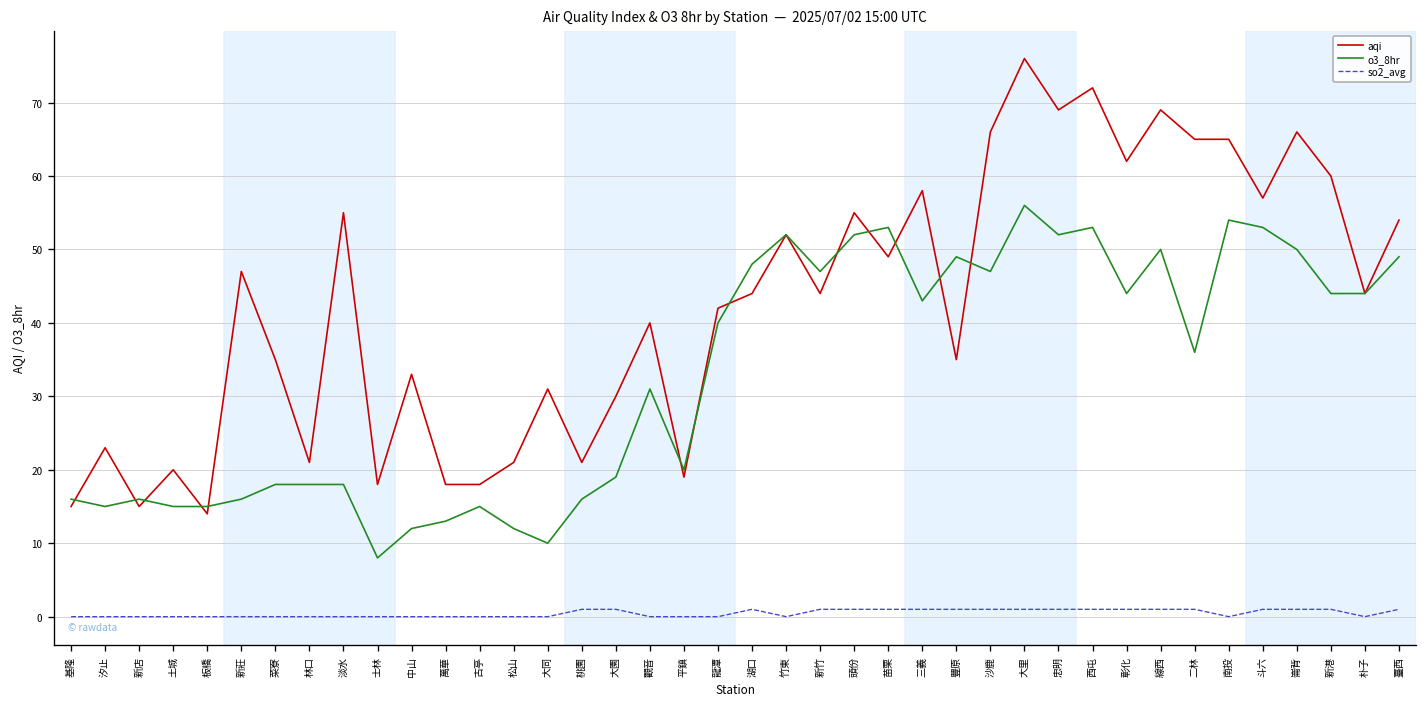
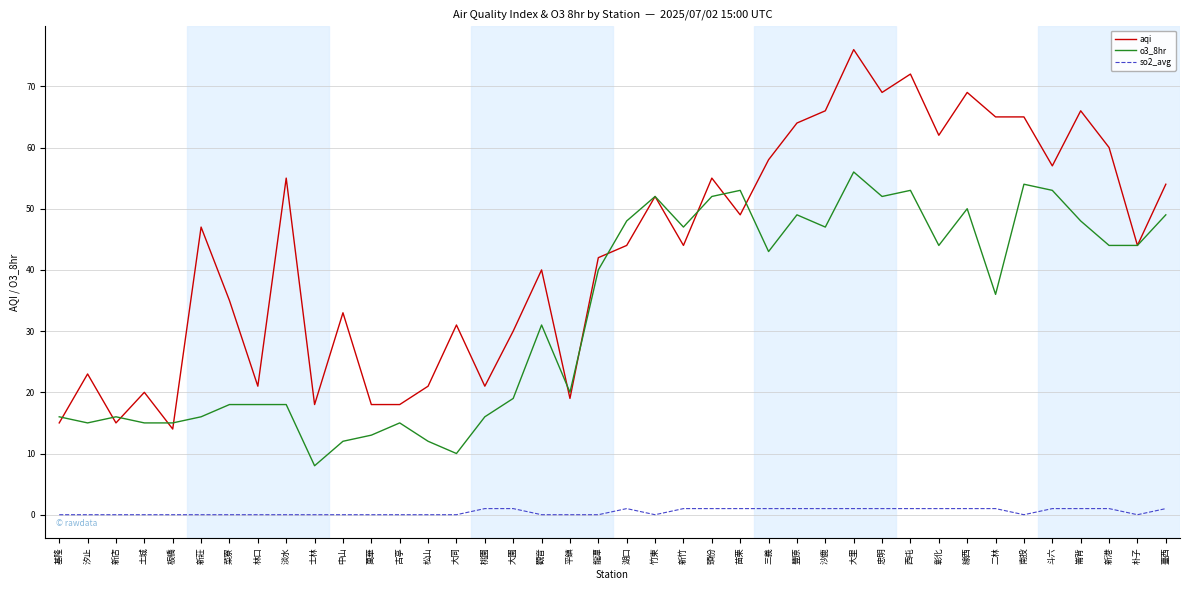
  {
    "aqi": {
      "基隆": 15,
      "汐止": 23,
      "新店": 15,
      "土城": 20,
      "板橋": 14,
      "新莊": 47,
      "菜寮": 35,
      "林口": 21,
      "淡水": 55,
      "士林": 18,
      "中山": 33,
      "萬華": 18,
      "古亭": 18,
      "松山": 21,
      "大同": 31,
      "桃園": 21,
      "大園": 30,
      "觀音": 40,
      "平鎮": 19,
      "龍潭": 42,
      "湖口": 44,
      "新竹": 44,
      "頭份": 55,
      "苗栗": 49,
      "三義": 58,
-     "豐原": 35,
+     "豐原": 64,
      "沙鹿": 66,
      "大里": 76,
      "忠明": 69,
      "西屯": 72,
      "彰化": 62,
      "線西": 69,
      "二林": 65,
      "南投": 65,
      "斗六": 57,
      "崙背": 66,
      "新港": 60,
      "臺西": 54
    },
    "o3_8hr": {
      "基隆": 16,
      "汐止": 15,
      "新店": 16,
      "土城": 15,
      "板橋": 15,
      "新莊": 16,
      "菜寮": 18,
      "林口": 18,
      "淡水": 18,
      "士林": 8,
      "中山": 12,
      "萬華": 13,
      "古亭": 15,
      "松山": 12,
      "大同": 10,
      "桃園": 16,
      "大園": 19,
      "觀音": 31,
      "平鎮": 20,
      "龍潭": 40,
      "湖口": 48,
      "新竹": 47,
      "頭份": 52,
      "苗栗": 53,
      "三義": 43,
      "豐原": 49,
      "沙鹿": 47,
      "大里": 56,
      "忠明": 52,
      "西屯": 53,
      "彰化": 44,
      "線西": 50,
      "二林": 36,
      "南投": 54,
      "斗六": 53,
-     "崙背": 50,
+     "崙背": 48,
      "新港": 44,
      "臺西": 49
    },
    "so2_avg": {
      "基隆": 0,
      "汐止": 0,
      "新店": 0,
      "土城": 0,
      "板橋": 0,
      "新莊": 0,
      "菜寮": 0,
      "林口": 0,
      "淡水": 0,
      "士林": 0,
      "中山": 0,
      "萬華": 0,
      "古亭": 0,
      "松山": 0,
      "大同": 0,
      "桃園": 1,
      "大園": 1,
      "觀音": 0,
      "平鎮": 0,
      "龍潭": 0,
      "湖口": 1,
      "竹東": 0,
      "新竹": 1,
      "頭份": 1,
      "苗栗": 1,
      "三義": 1,
      "豐原": 1,
      "沙鹿": 1,
      "大里": 1,
      "忠明": 1,
      "西屯": 1,
      "彰化": 1,
      "線西": 1,
      "二林": 1,
      "南投": 0,
      "斗六": 1,
      "崙背": 1,
      "新港": 1,
      "朴子": 0,
      "臺西": 1
    }
  }
